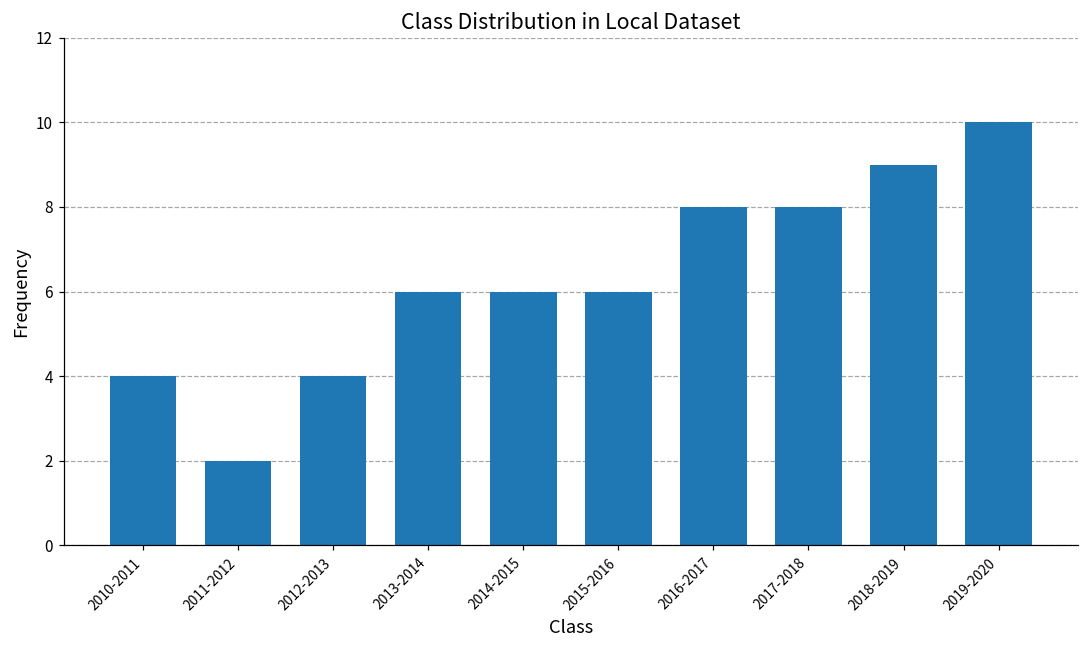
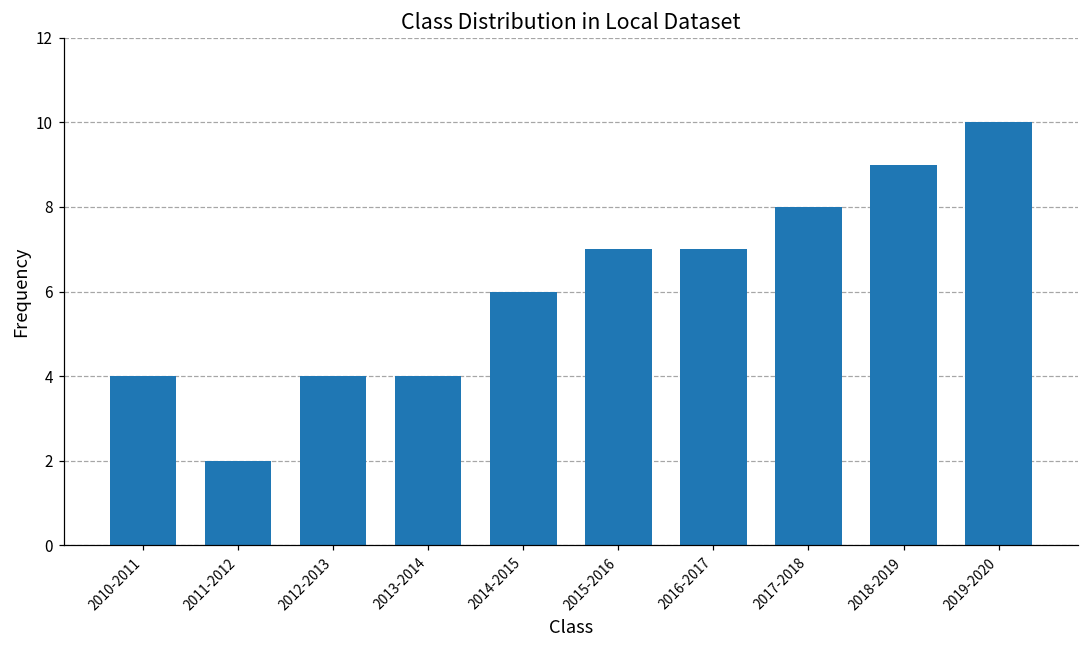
  {
    "2010-2011": 4,
    "2011-2012": 2,
    "2012-2013": 4,
-   "2013-2014": 6,
+   "2013-2014": 4,
    "2014-2015": 6,
-   "2015-2016": 6,
-   "2016-2017": 8,
+   "2015-2016": 7,
+   "2016-2017": 7,
    "2017-2018": 8,
    "2018-2019": 9,
    "2019-2020": 10
  }
